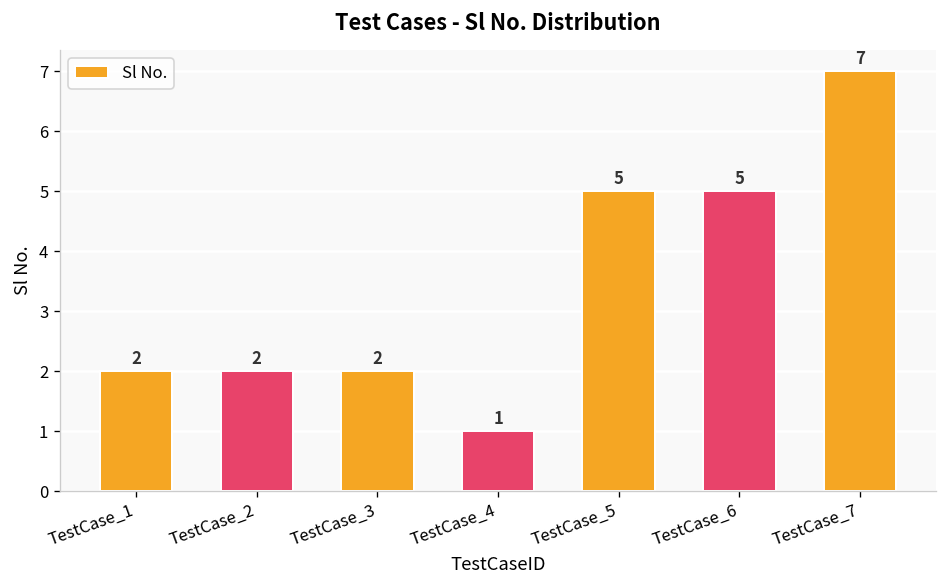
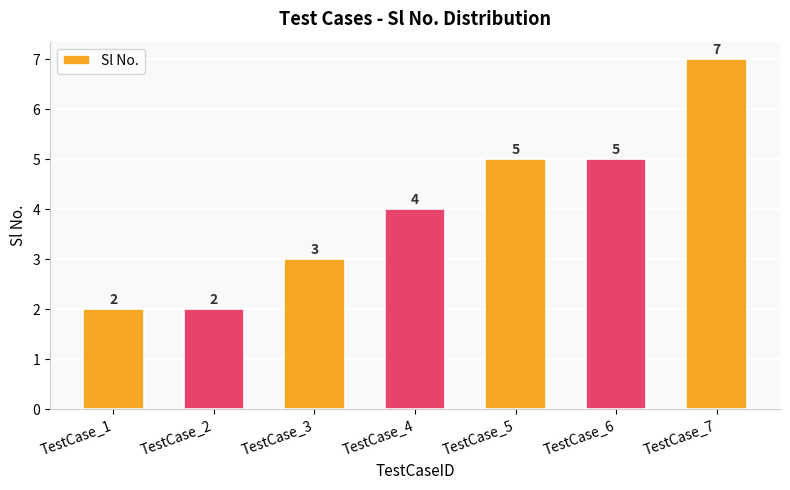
  {
    "TestCase_1": 2,
    "TestCase_2": 2,
-   "TestCase_3": 2,
-   "TestCase_4": 1,
+   "TestCase_3": 3,
+   "TestCase_4": 4,
    "TestCase_5": 5,
    "TestCase_6": 5,
    "TestCase_7": 7
  }
